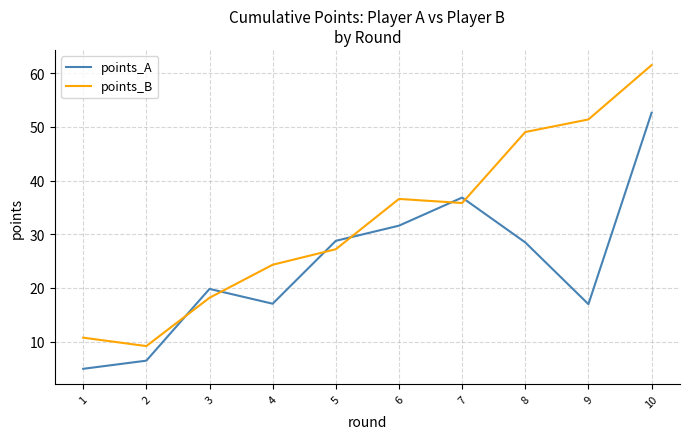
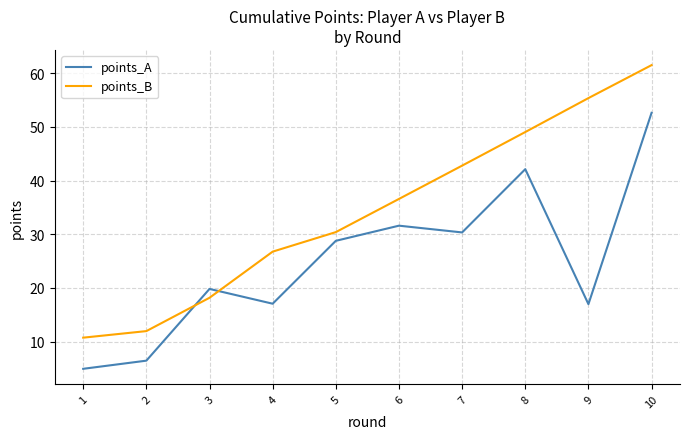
  {
    "points_A": {
      "1": 5,
      "2": 6,
      "3": 20,
      "4": 17,
      "5": 29,
      "6": 32,
-     "7": 37,
-     "8": 28,
+     "7": 30,
+     "8": 42,
      "9": 17,
      "10": 53
    },
    "points_B": {
      "1": 11,
-     "2": 9,
+     "2": 12,
      "3": 18,
-     "4": 24,
-     "5": 27,
+     "4": 27,
+     "5": 30,
      "6": 37,
-     "7": 36,
+     "7": 43,
      "8": 49,
-     "9": 51,
+     "9": 55,
      "10": 62
    }
  }
